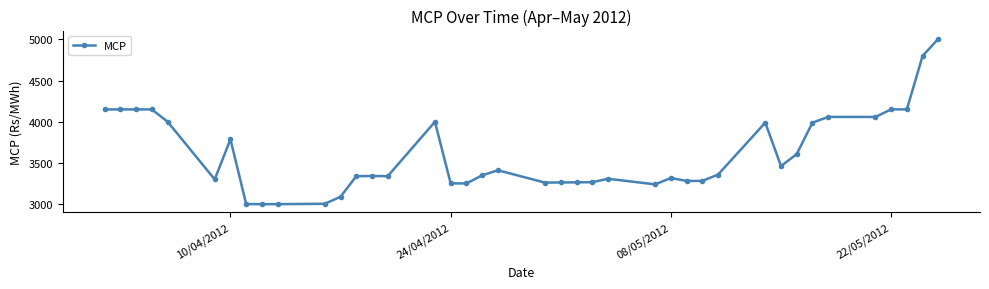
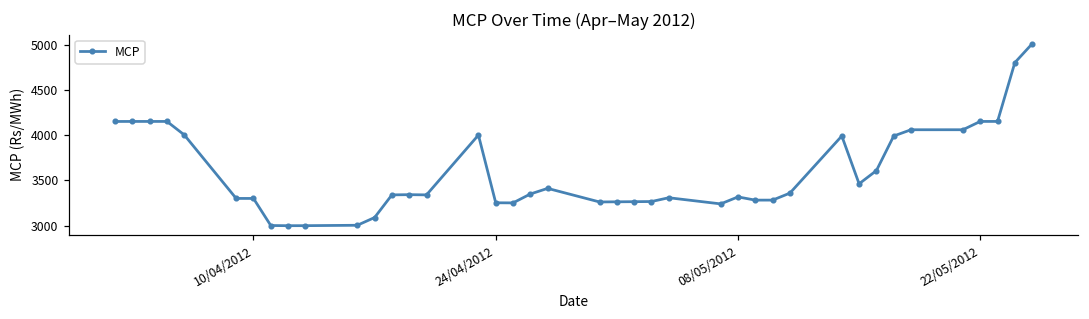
  {
-   "10/04/2012": 3800,
+   "10/04/2012": 3300,
    "24/04/2012": 3300,
    "08/05/2012": 3300,
    "22/05/2012": 4200
  }
